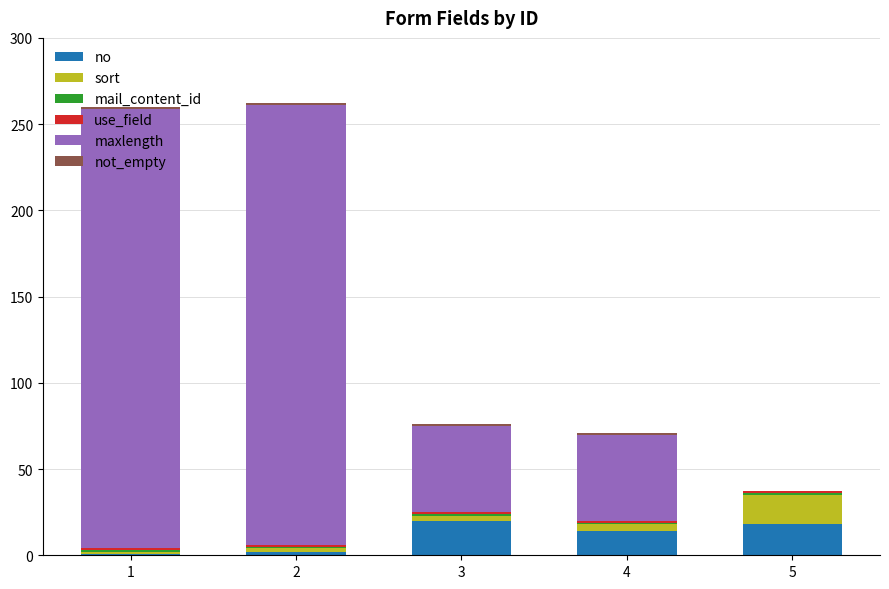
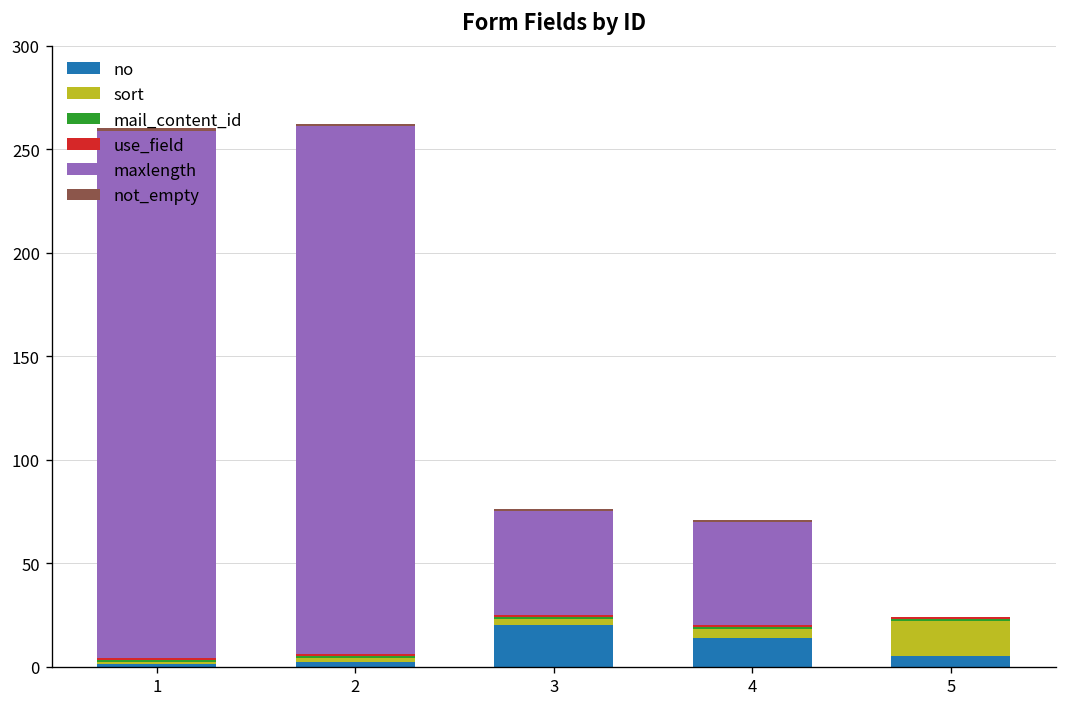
  {
    "no": {
      "2": 2,
      "3": 20,
      "4": 14,
-     "5": 18
+     "5": 5
    },
    "sort": {
      "2": 2,
      "3": 3,
      "4": 4,
      "5": 17
    },
    "maxlength": {
      "1": 255,
      "2": 255,
      "3": 50,
      "4": 50,
      "5": 0
    },
    "not_empty": {
      "5": 0
    }
  }
